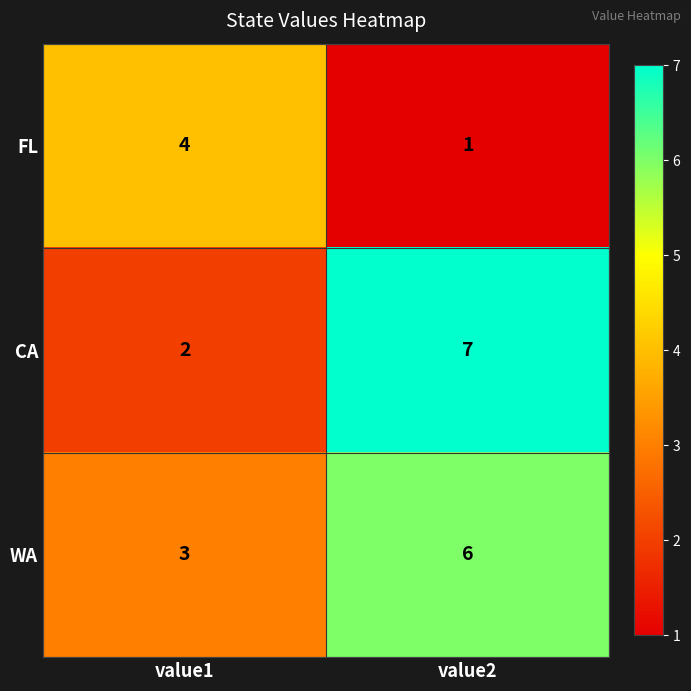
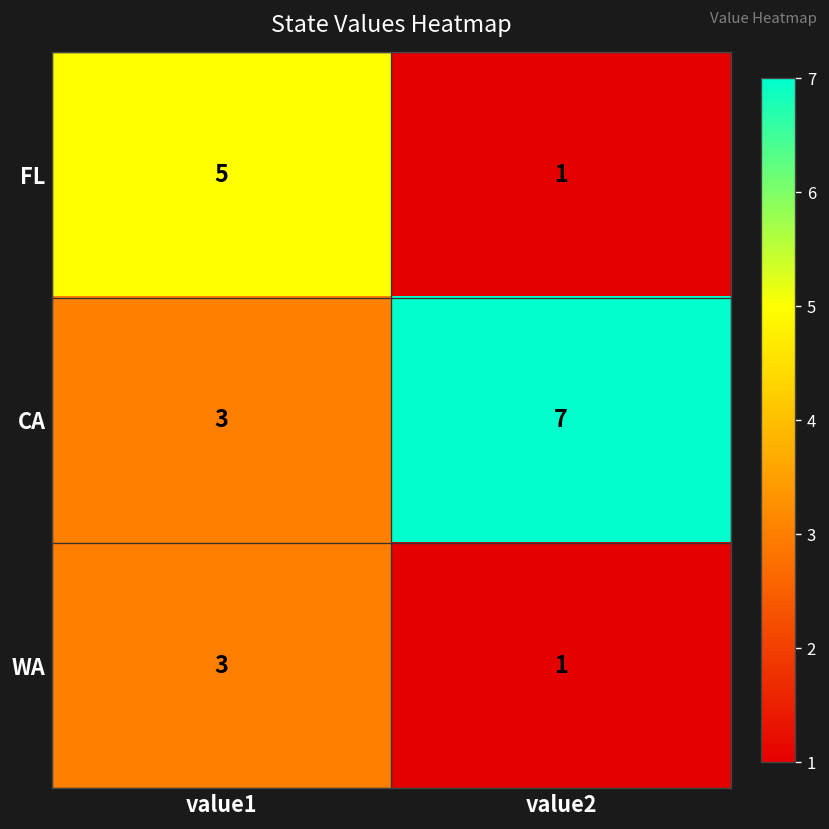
  {
    "FL": {
-     "value1": 4,
+     "value1": 5,
      "value2": 1
    },
    "CA": {
-     "value1": 2,
+     "value1": 3,
      "value2": 7
    },
    "WA": {
      "value1": 3,
-     "value2": 6
+     "value2": 1
    }
  }
